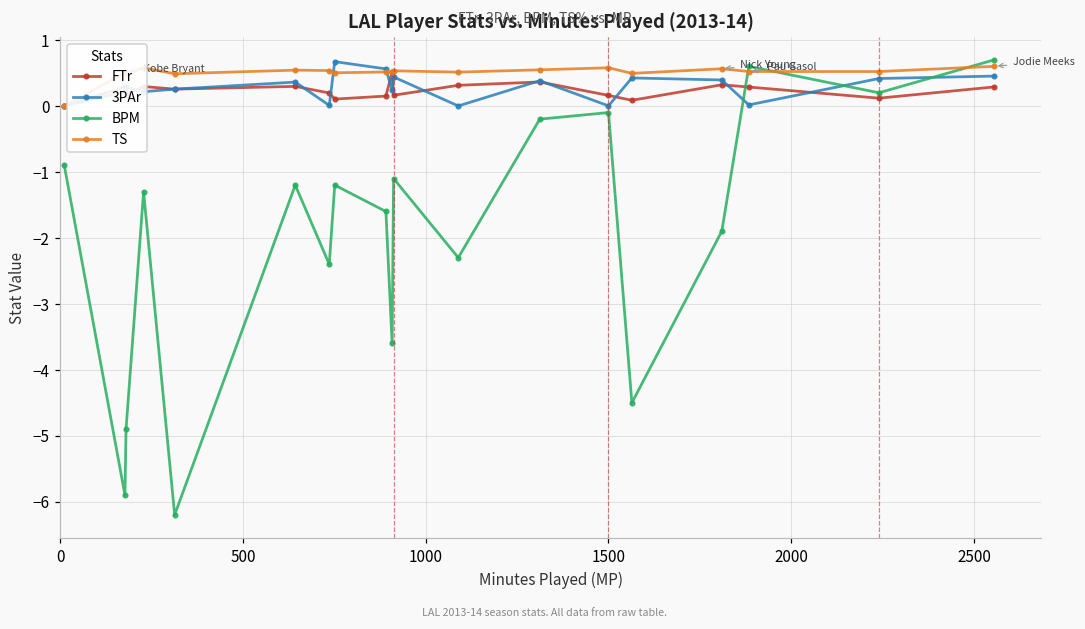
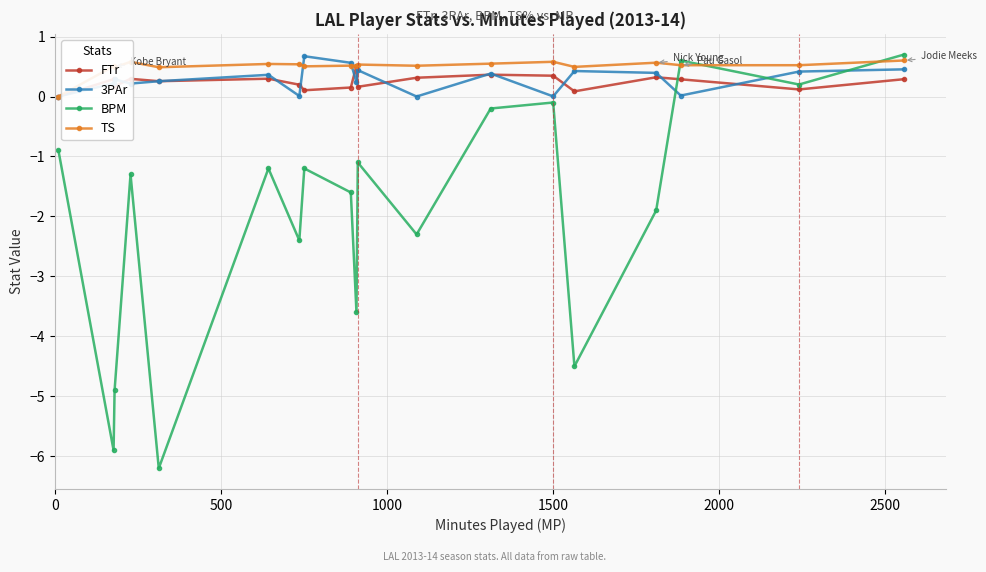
  {
    "FTr": {
-     "1500": 0.2
+     "1500": 0.3
    },
    "3PAr": {
      "1500": 0.0
    },
    "BPM": {
      "1500": -0.1
    },
    "TS": {
      "1500": 0.6
    }
  }
